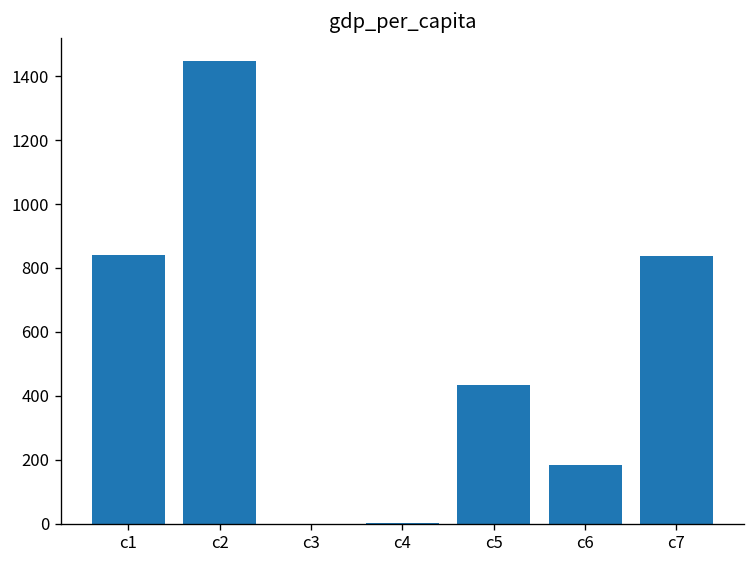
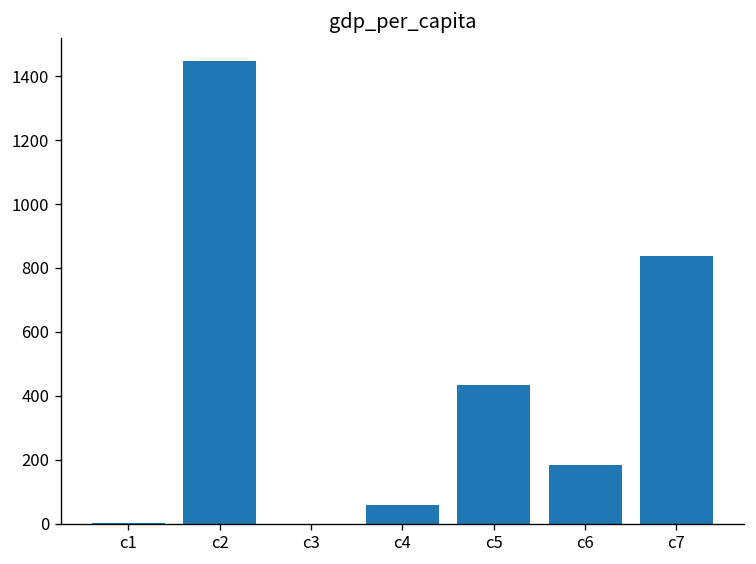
  {
-   "c1": 840,
+   "c1": 0,
    "c2": 1450,
-   "c4": 0,
+   "c4": 60,
    "c5": 440,
    "c6": 180,
    "c7": 840
  }
